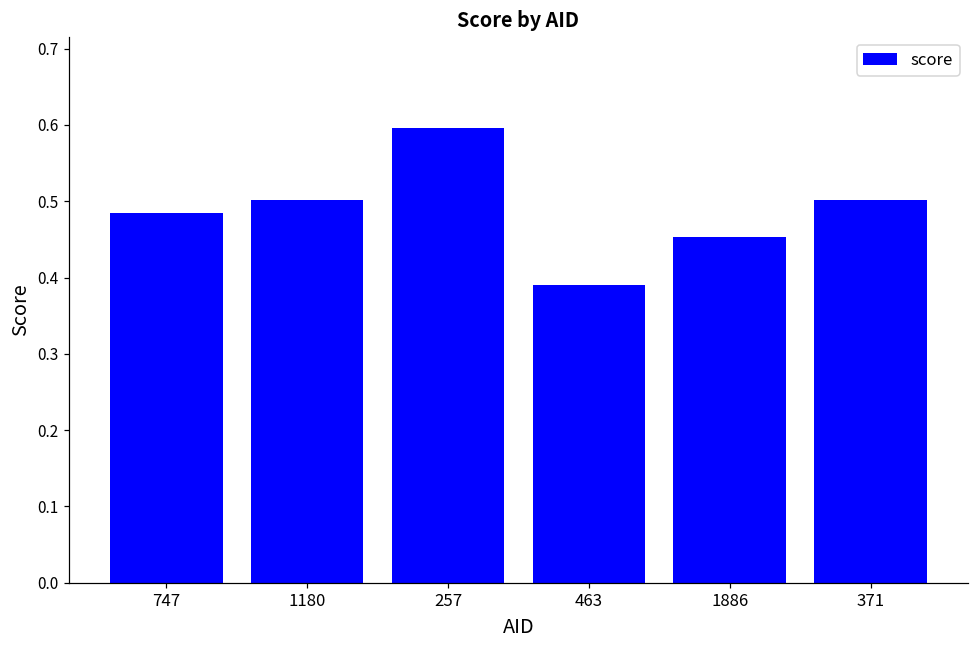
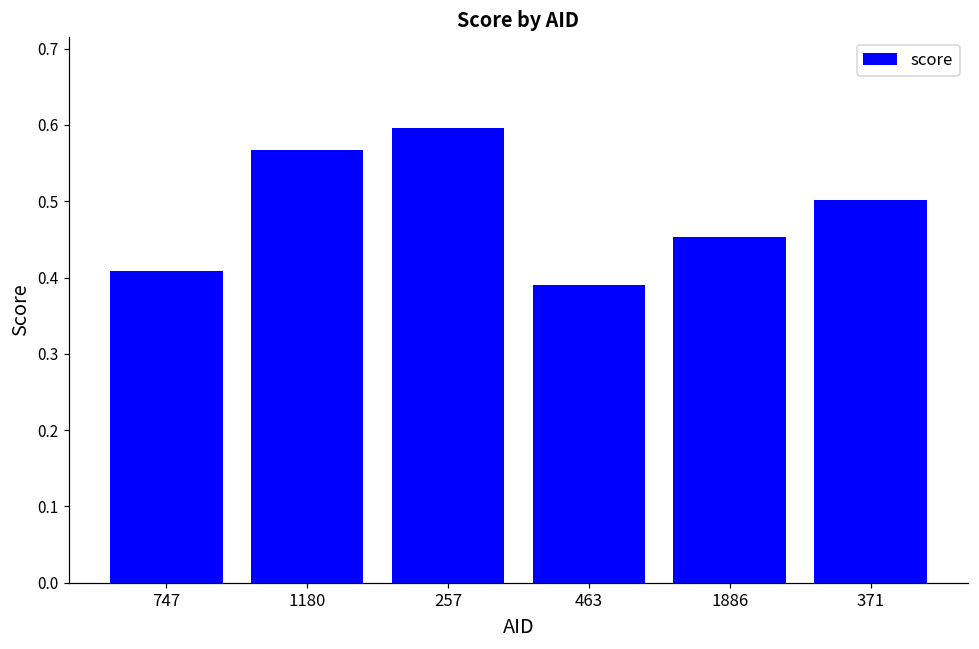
  {
-   "747": 0.48,
-   "1180": 0.50,
+   "747": 0.41,
+   "1180": 0.57,
    "257": 0.60,
    "463": 0.39,
    "1886": 0.45,
    "371": 0.50
  }
